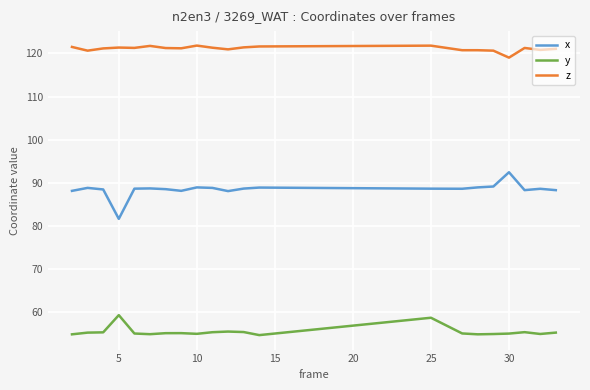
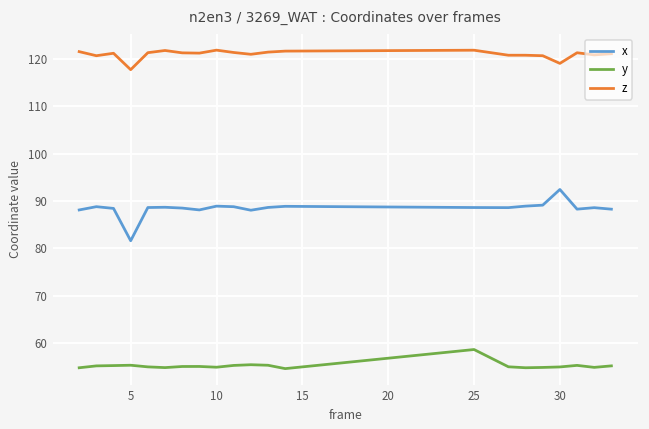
  {
    "x": {
      "5": 82,
      "10": 89,
      "25": 89,
      "30": 92
    },
    "y": {
-     "5": 59,
+     "5": 55,
      "10": 55,
      "25": 59,
      "30": 55
    },
    "z": {
-     "5": 121,
+     "5": 118,
      "10": 122,
      "25": 122,
      "30": 119
    }
  }
